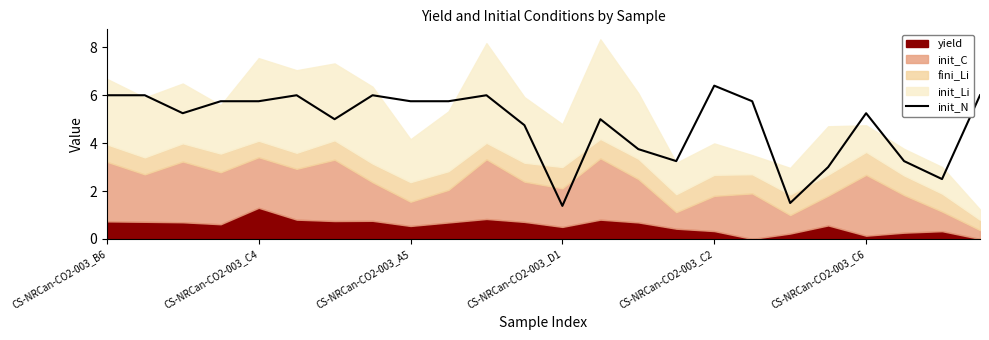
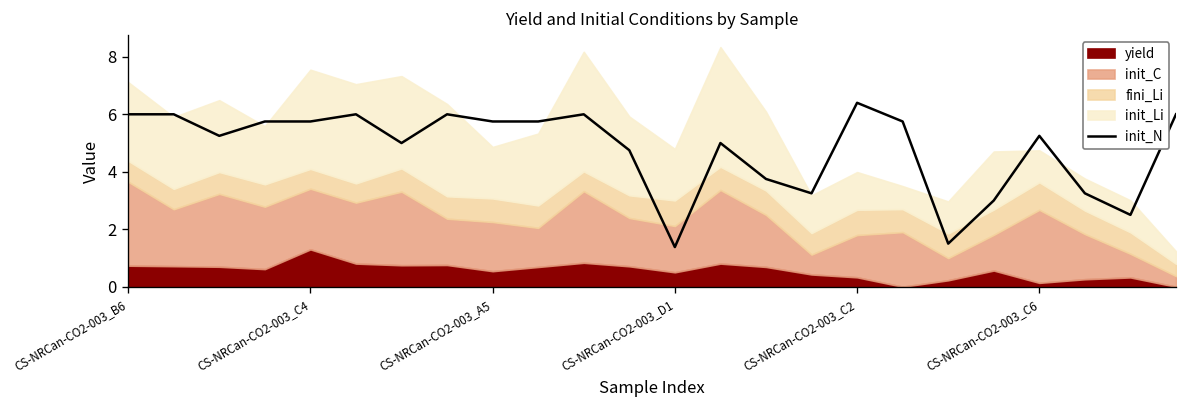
  {
    "init_N": {
      "CS-NRCan-CO2-003_B6": 6.0,
      "CS-NRCan-CO2-003_C4": 5.8,
      "CS-NRCan-CO2-003_A5": 5.8,
      "CS-NRCan-CO2-003_D1": 1.4,
      "CS-NRCan-CO2-003_C2": 6.4,
      "CS-NRCan-CO2-003_C6": 5.3
    },
    "yield": {
      "CS-NRCan-CO2-003_B6": 0.7,
      "CS-NRCan-CO2-003_C4": 1.3,
      "CS-NRCan-CO2-003_A5": 0.5,
      "CS-NRCan-CO2-003_D1": 0.5,
      "CS-NRCan-CO2-003_C2": 0.3,
      "CS-NRCan-CO2-003_C6": 0.1
    },
    "init_C": {
-     "CS-NRCan-CO2-003_B6": 2.5,
+     "CS-NRCan-CO2-003_B6": 2.9,
      "CS-NRCan-CO2-003_C4": 2.1,
-     "CS-NRCan-CO2-003_A5": 1.0,
+     "CS-NRCan-CO2-003_A5": 1.7,
      "CS-NRCan-CO2-003_D1": 1.6,
      "CS-NRCan-CO2-003_C2": 1.5,
      "CS-NRCan-CO2-003_C6": 2.5
    }
  }
